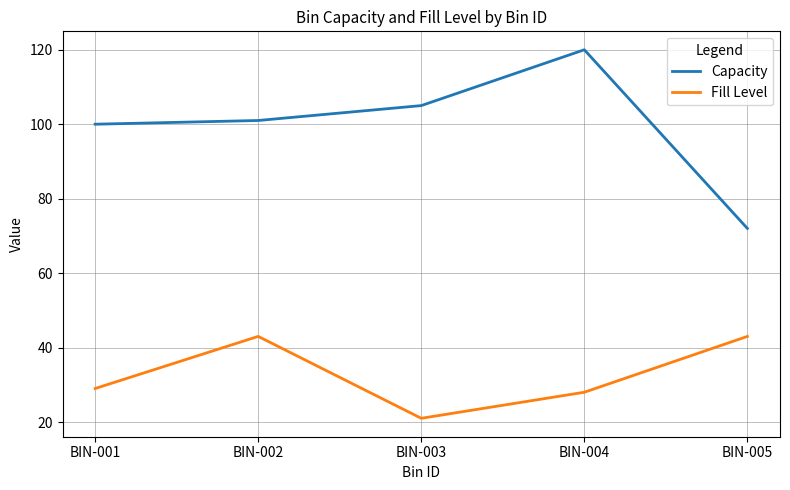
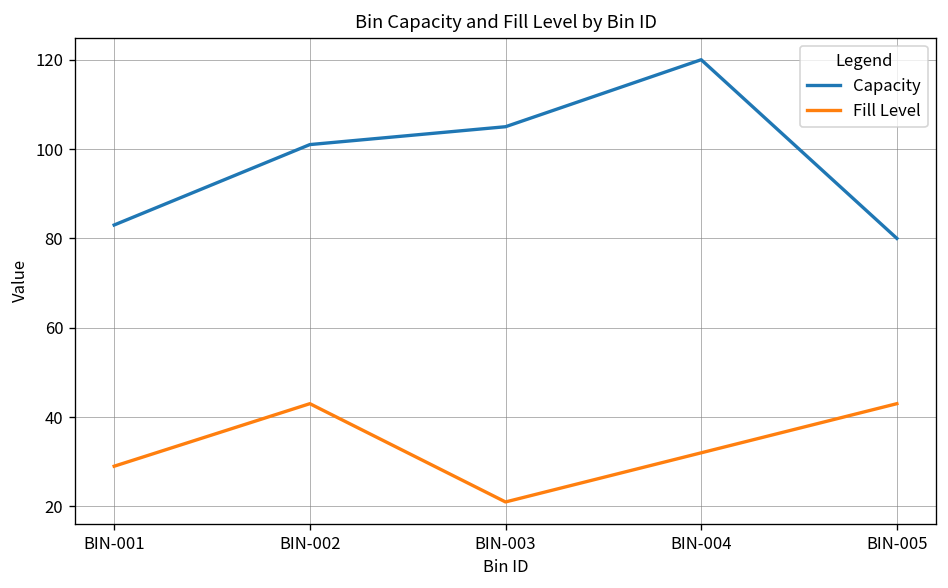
  {
    "Capacity": {
-     "BIN-001": 100,
+     "BIN-001": 83,
      "BIN-002": 101,
      "BIN-003": 105,
      "BIN-004": 120,
-     "BIN-005": 72
+     "BIN-005": 80
    },
    "Fill Level": {
      "BIN-001": 29,
      "BIN-002": 43,
      "BIN-003": 21,
-     "BIN-004": 28,
+     "BIN-004": 32,
      "BIN-005": 43
    }
  }
